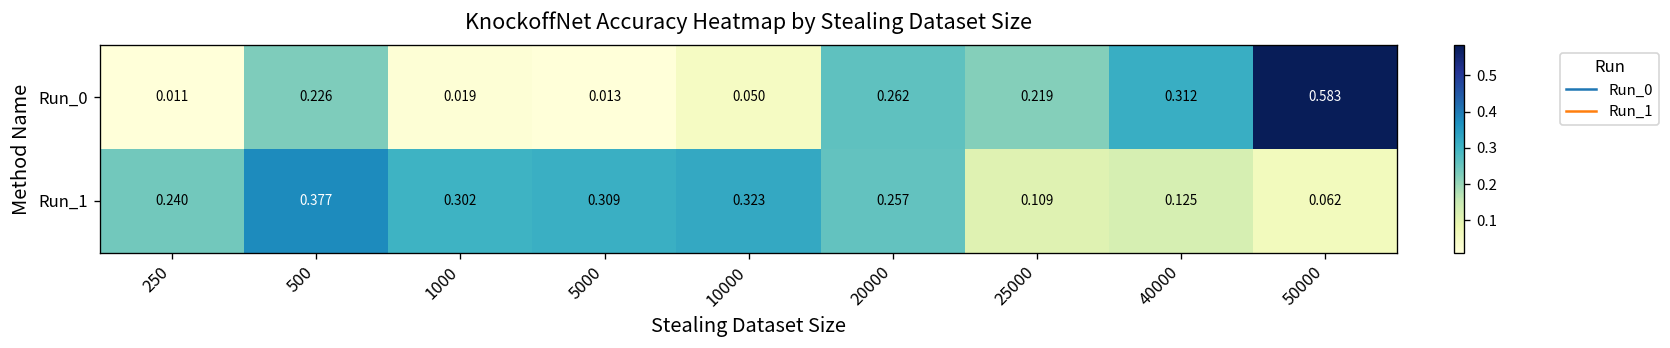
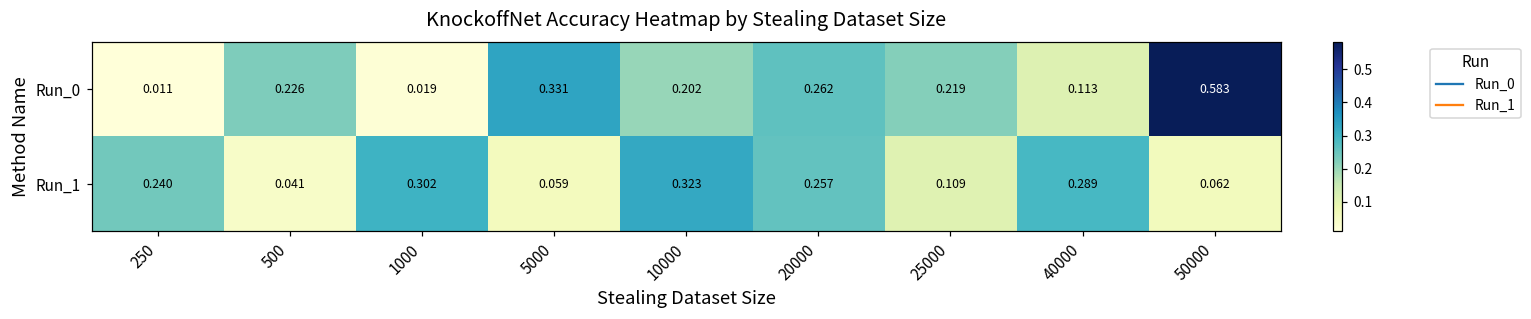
  {
    "Run_0": {
      "250": 0.011,
      "500": 0.226,
      "1000": 0.019,
-     "5000": 0.013,
-     "10000": 0.050,
+     "5000": 0.331,
+     "10000": 0.202,
      "20000": 0.262,
      "25000": 0.219,
-     "40000": 0.312,
+     "40000": 0.113,
      "50000": 0.583
    },
    "Run_1": {
      "250": 0.240,
-     "500": 0.377,
+     "500": 0.041,
      "1000": 0.302,
-     "5000": 0.309,
+     "5000": 0.059,
      "10000": 0.323,
      "20000": 0.257,
      "25000": 0.109,
-     "40000": 0.125,
+     "40000": 0.289,
      "50000": 0.062
    }
  }
